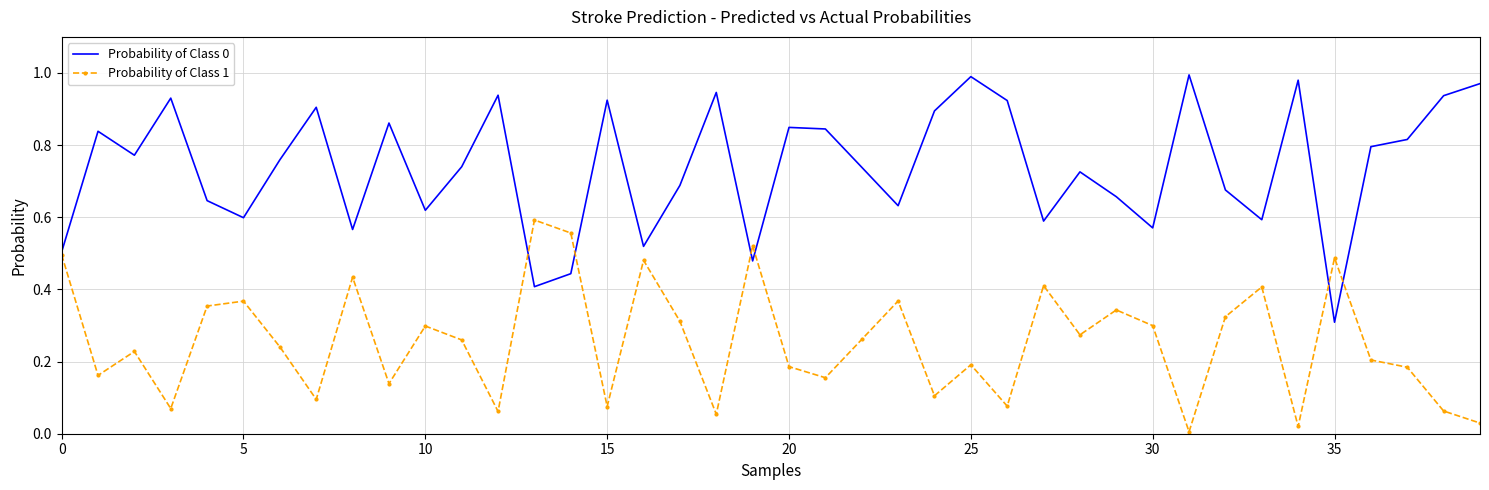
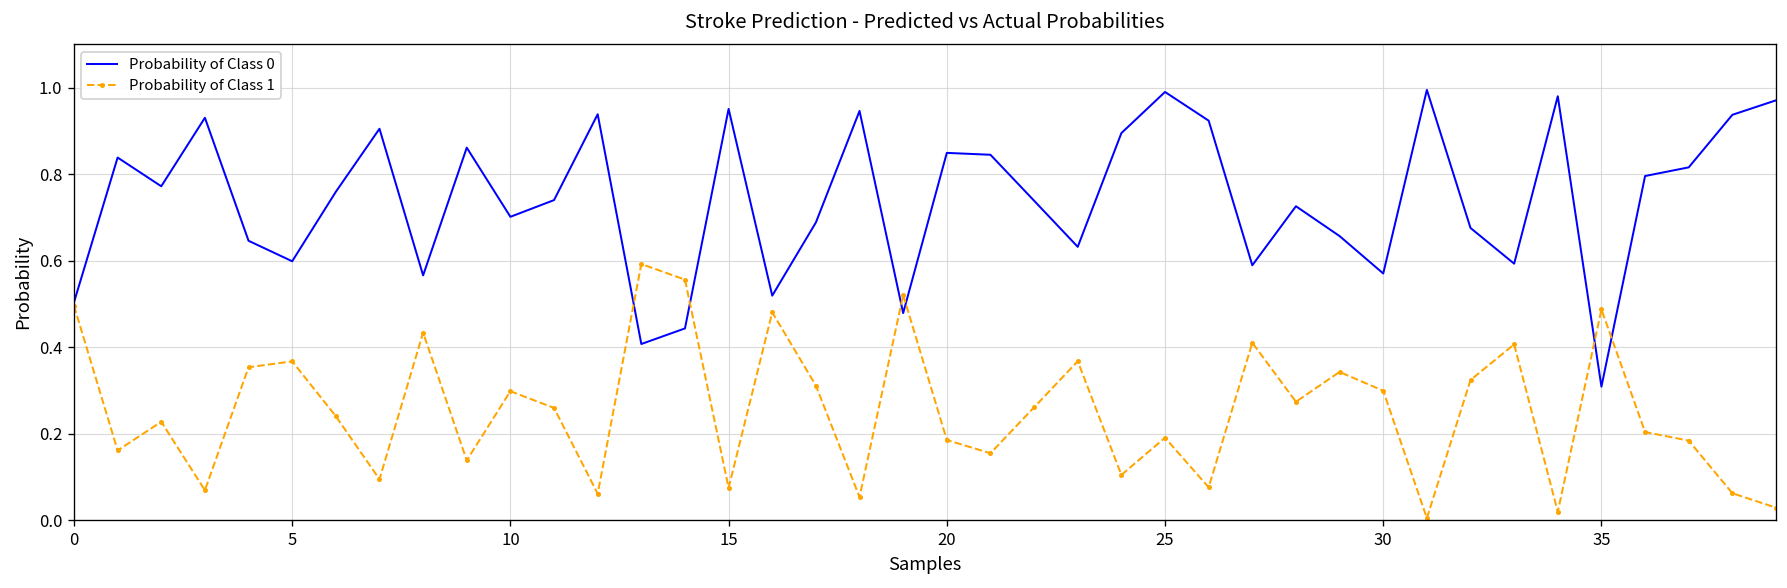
  {
    "Probability of Class 0": {
      "0": 0.50,
      "5": 0.60,
-     "10": 0.62,
-     "15": 0.92,
+     "10": 0.70,
+     "15": 0.95,
      "20": 0.85,
      "25": 0.99,
      "30": 0.57,
      "35": 0.31
    },
    "Probability of Class 1": {
      "0": 0.50,
      "5": 0.37,
      "10": 0.30,
      "15": 0.08,
      "20": 0.19,
      "25": 0.19,
      "30": 0.30,
      "35": 0.49
    }
  }
